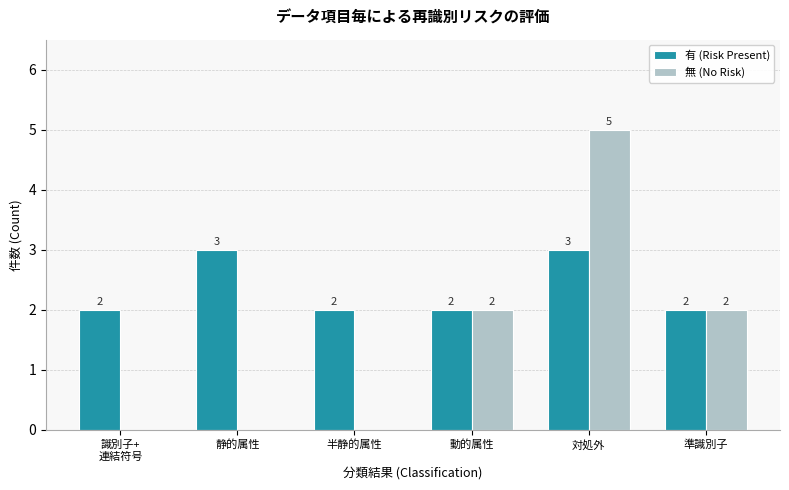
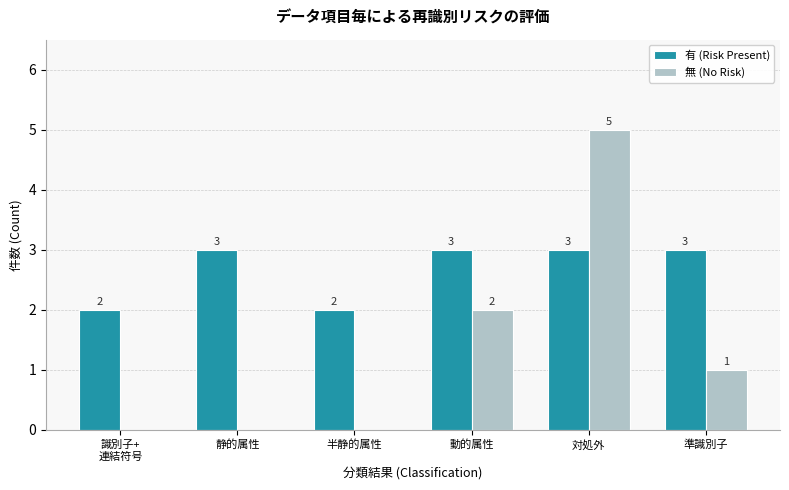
  {
    "有 (Risk Present)": {
      "識別子+ 連結符号": 2,
      "静的属性": 3,
      "半静的属性": 2,
-     "動的属性": 2,
+     "動的属性": 3,
      "対処外": 3,
-     "準識別子": 2
+     "準識別子": 3
    },
    "無 (No Risk)": {
      "動的属性": 2,
      "対処外": 5,
-     "準識別子": 2
+     "準識別子": 1
    }
  }
